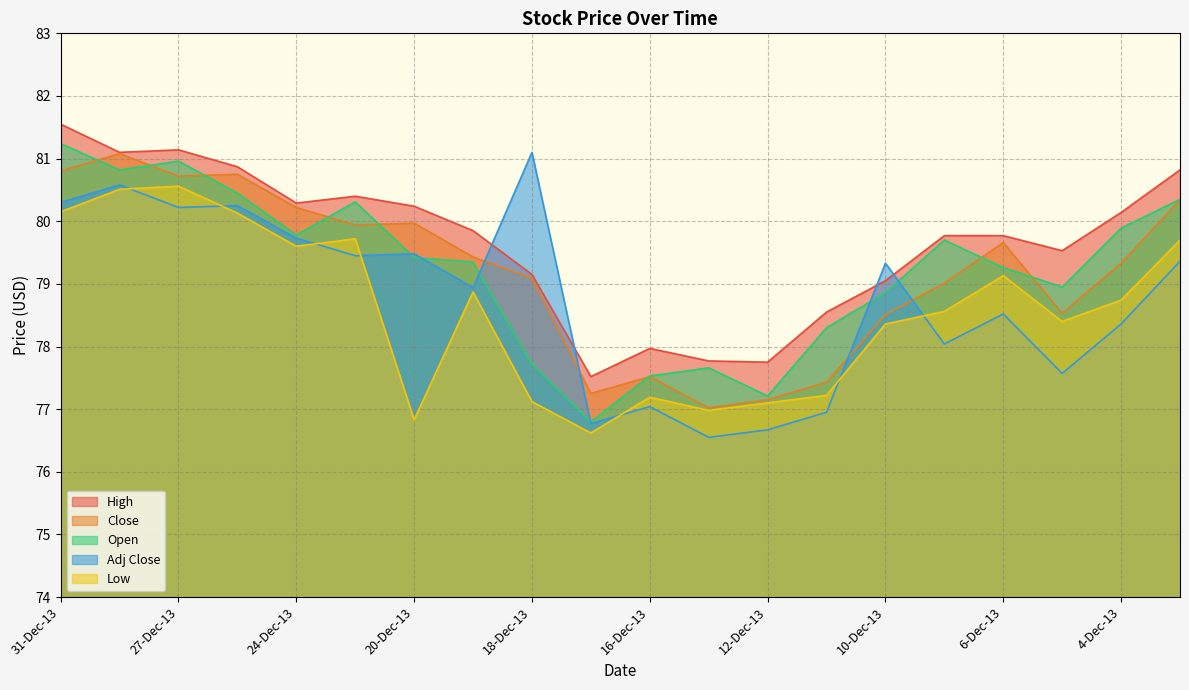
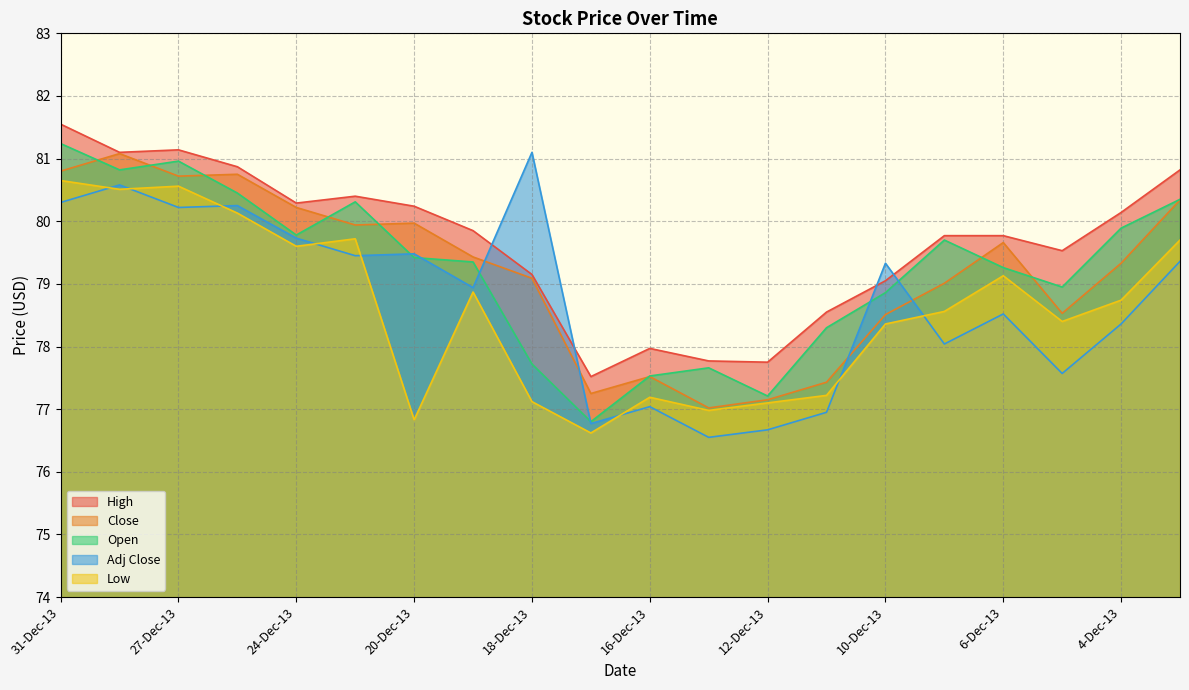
  {
    "Open": {
      "31-Dec-13": 81.2,
      "27-Dec-13": 81.0,
      "24-Dec-13": 79.8,
      "20-Dec-13": 79.4,
      "18-Dec-13": 77.7,
      "12-Dec-13": 77.2,
      "10-Dec-13": 78.9,
      "6-Dec-13": 79.3,
      "4-Dec-13": 79.9
    },
    "Adj Close": {
      "31-Dec-13": 80.3,
      "27-Dec-13": 80.2,
      "24-Dec-13": 79.7,
      "20-Dec-13": 79.5,
      "18-Dec-13": 81.1,
      "16-Dec-13": 77.0,
      "12-Dec-13": 76.7,
      "10-Dec-13": 79.3,
      "6-Dec-13": 78.5,
      "4-Dec-13": 78.4
    },
    "Low": {
-     "31-Dec-13": 80.2,
+     "31-Dec-13": 80.7,
      "27-Dec-13": 80.6,
      "24-Dec-13": 79.6,
      "20-Dec-13": 76.8,
      "18-Dec-13": 77.1,
      "16-Dec-13": 77.2,
      "12-Dec-13": 77.1,
      "10-Dec-13": 78.4,
      "6-Dec-13": 79.1,
      "4-Dec-13": 78.7
    }
  }
